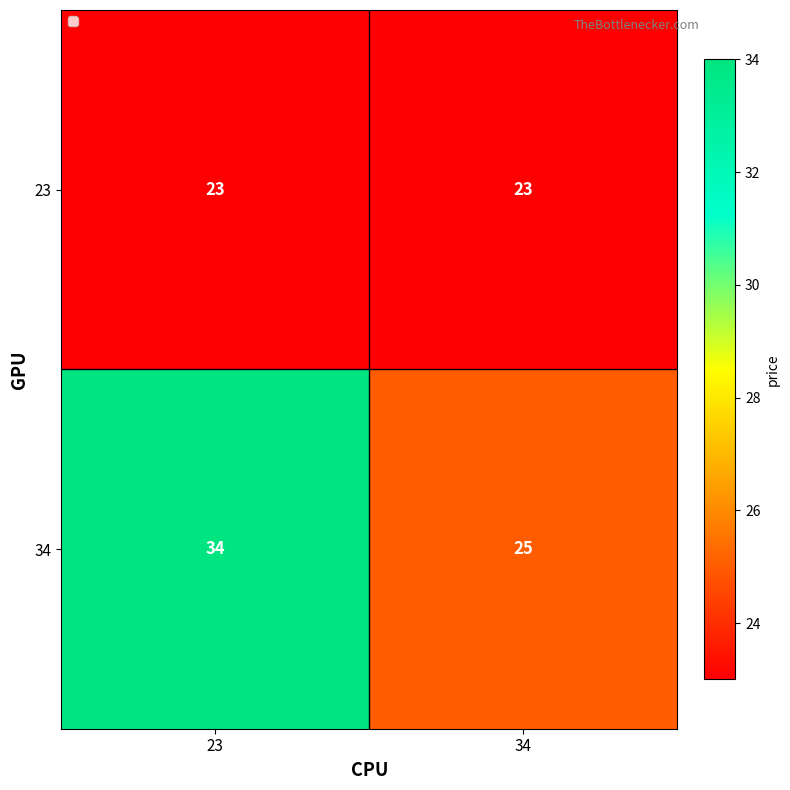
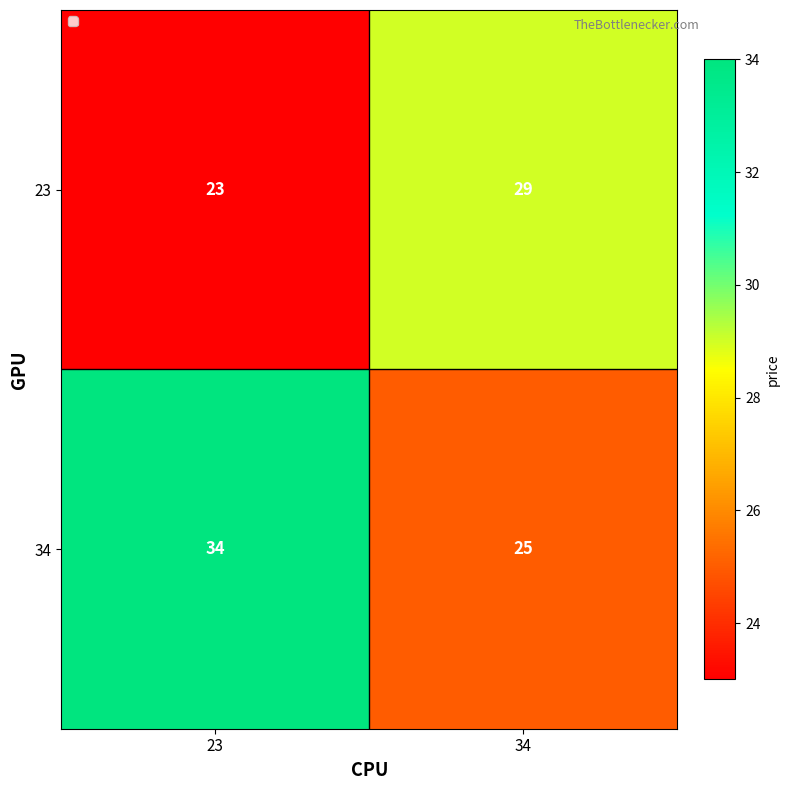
  {
    "23": {
      "23": 23,
-     "34": 23
+     "34": 29
    },
    "34": {
      "23": 34,
      "34": 25
    }
  }
